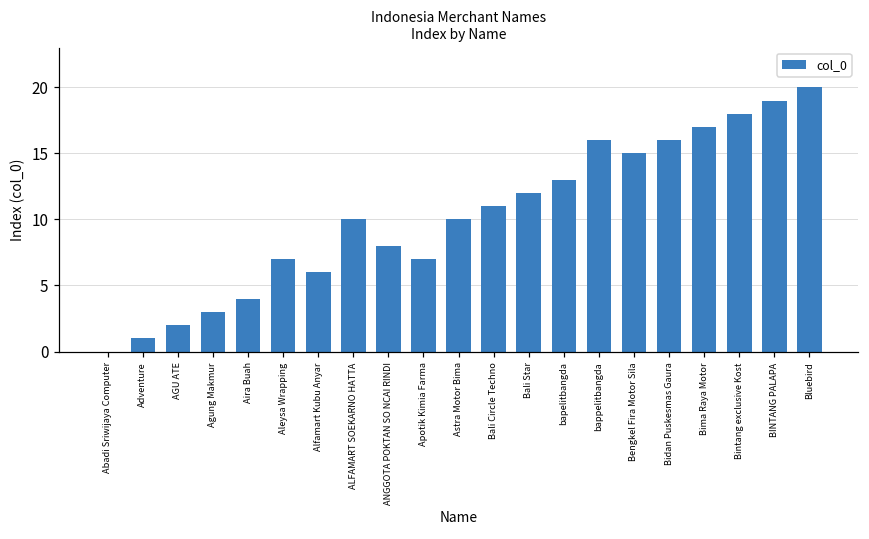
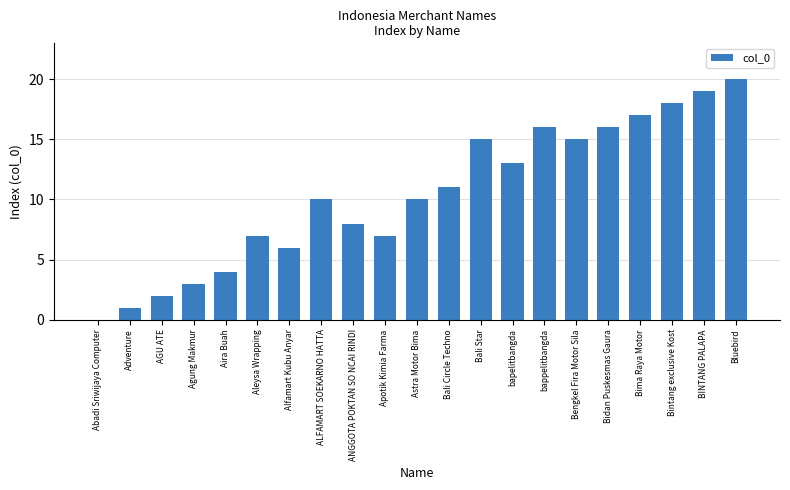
  {
    "Abadi Sriwijaya Computer": 0,
    "Adventure": 1,
    "AGU ATE": 2,
    "Agung Makmur": 3,
    "Aira Buah": 4,
    "Aleysa Wrapping": 7,
    "Alfamart Kubu Anyar": 6,
    "ALFAMART SOEKARNO HATTA": 10,
    "ANGGOTA POKTAN SO NCAI RINDI": 8,
    "Apotik Kimia Farma": 7,
    "Astra Motor Bima": 10,
    "Bali Circle Techno": 11,
-   "Bali Star": 12,
+   "Bali Star": 15,
    "bapelitbangda": 13,
    "bappelitbangda": 16,
    "Bengkel Fira Motor Sila": 15,
    "Bidan Puskesmas Gaura": 16,
    "Bima Raya Motor": 17,
    "Bintang exclusive Kost": 18,
    "BINTANG PALAPA": 19,
    "Bluebird": 20
  }
